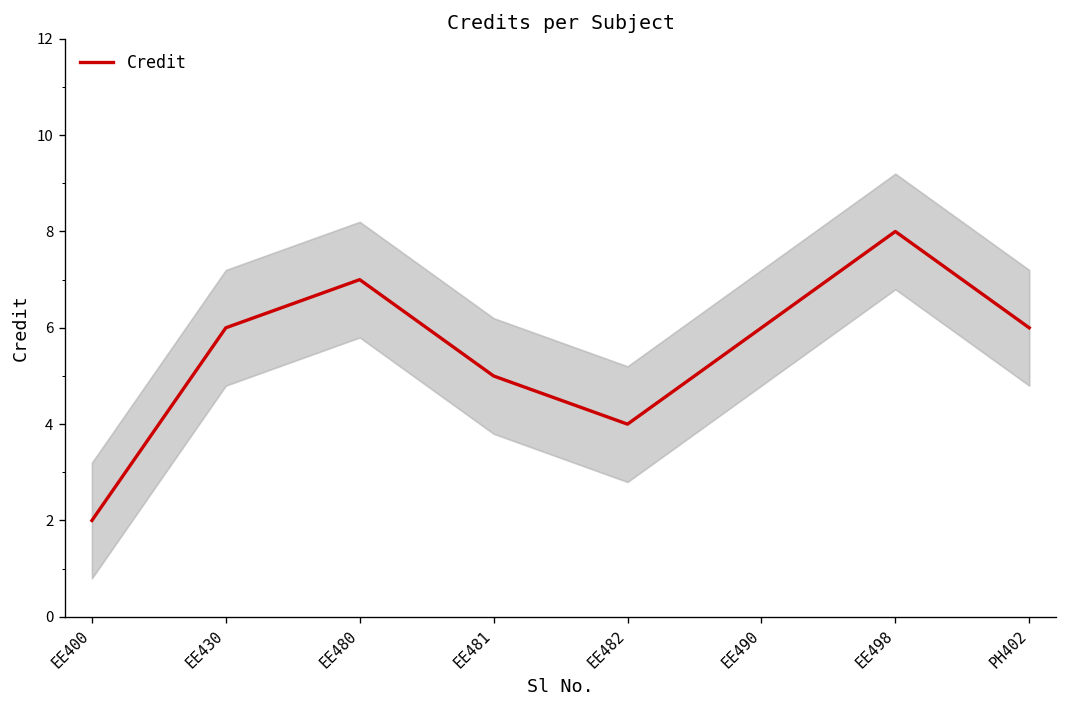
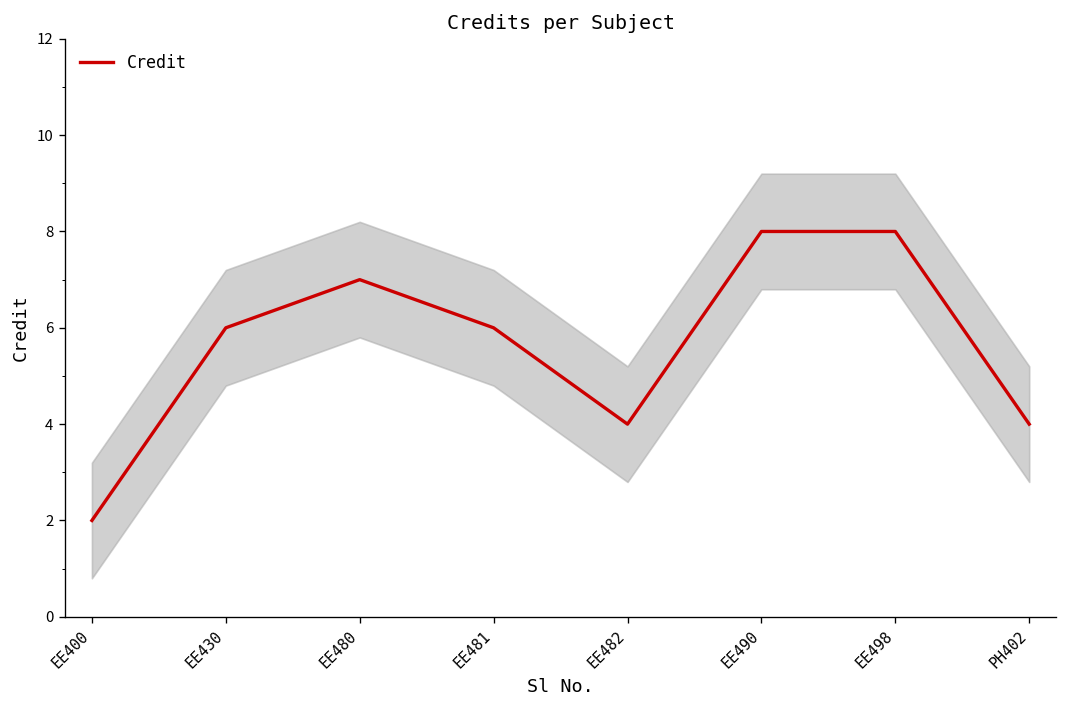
  {
    "Credit": {
      "EE400": 2,
      "EE430": 6,
      "EE480": 7,
-     "EE481": 5,
+     "EE481": 6,
      "EE482": 4,
-     "EE490": 6,
+     "EE490": 8,
      "EE498": 8,
-     "PH402": 6
+     "PH402": 4
    }
  }
